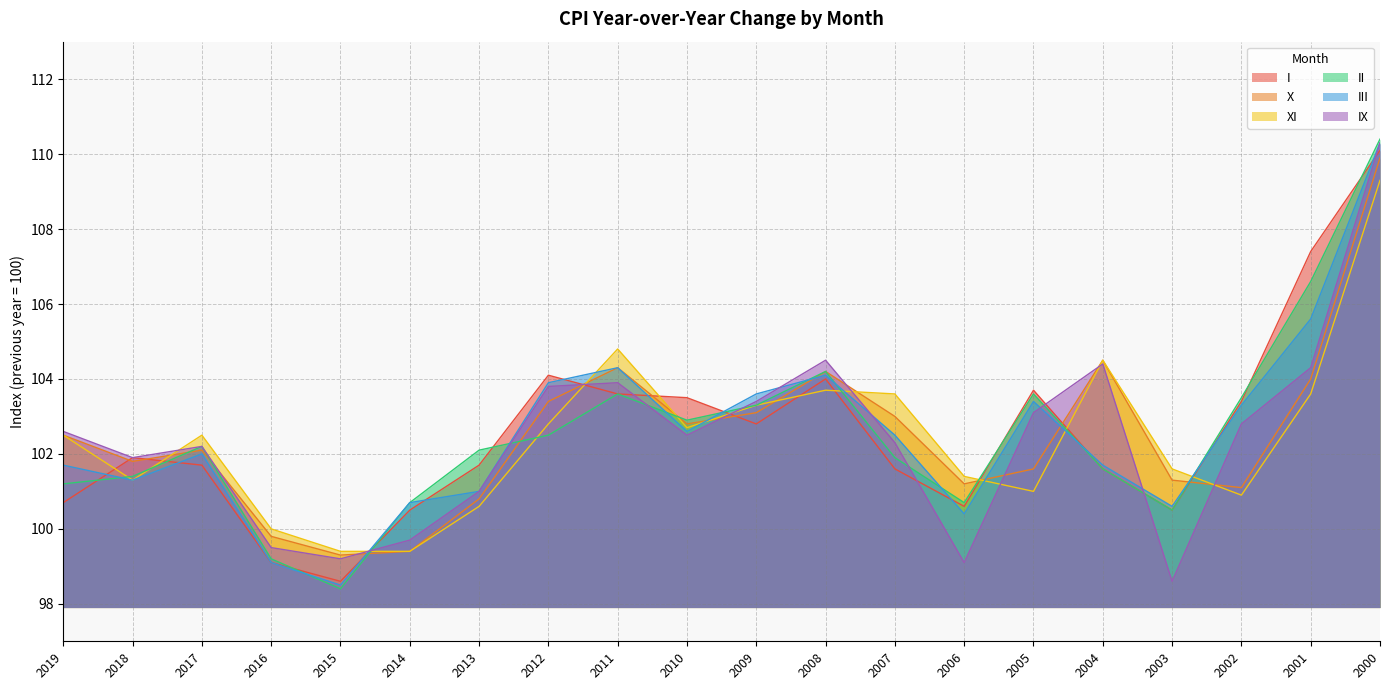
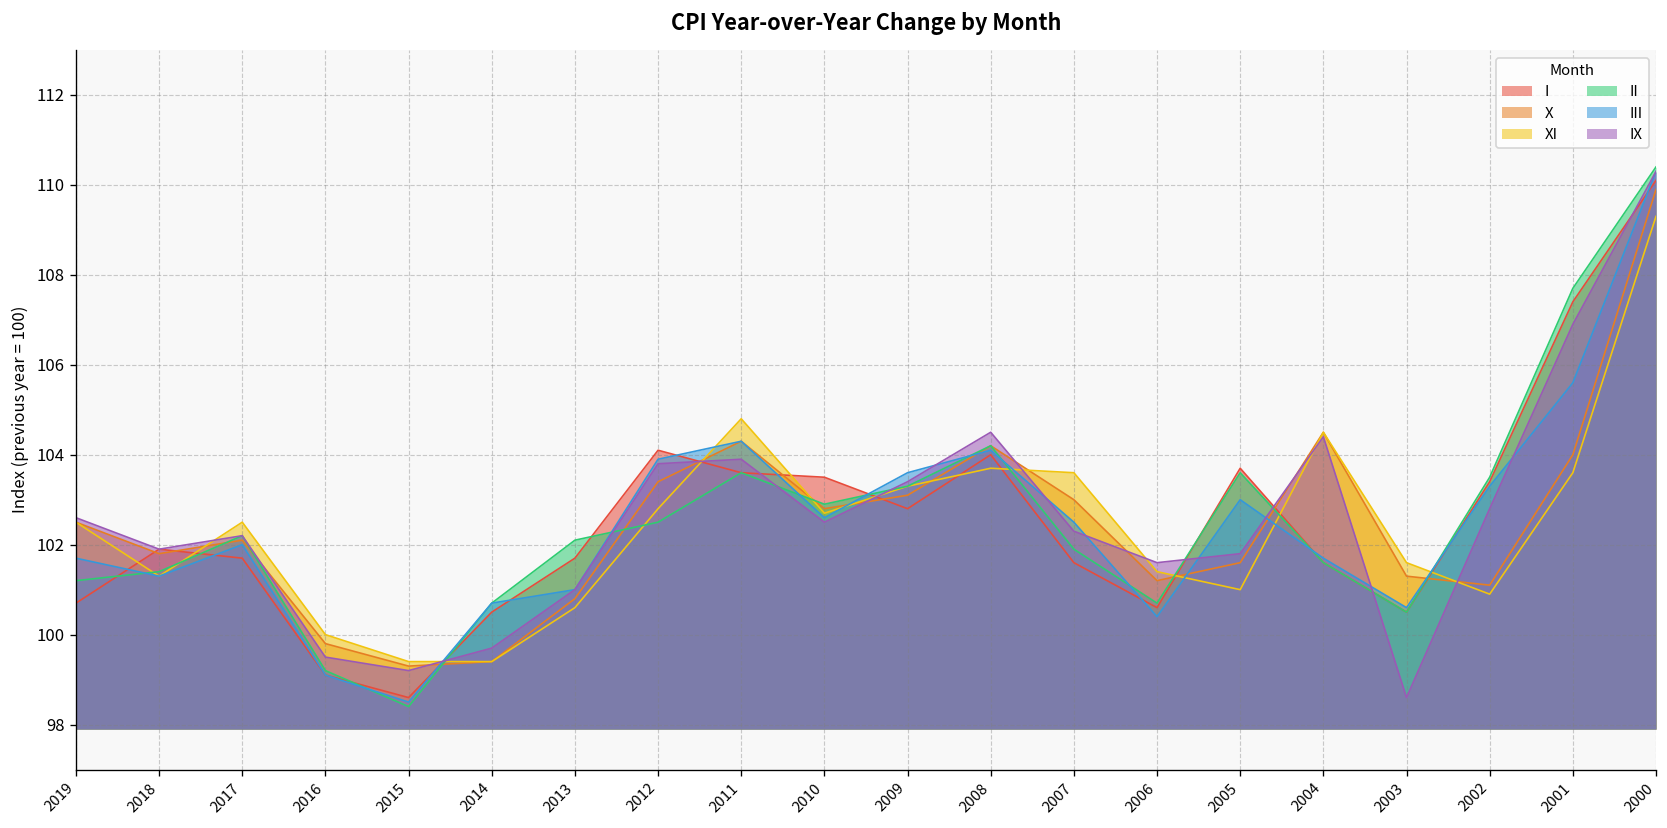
  {
    "II": {
      "2019": 101.2,
      "2018": 101.4,
      "2016": 99.2,
      "2015": 98.4,
      "2013": 102.1,
      "2012": 102.5,
      "2010": 102.9,
      "2007": 101.9,
      "2006": 100.7,
      "2005": 103.6,
      "2002": 103.5,
-     "2001": 106.6,
+     "2001": 107.7,
      "2000": 110.4
    },
    "III": {
      "2019": 101.7,
      "2017": 102.0,
      "2015": 98.5,
      "2012": 103.9,
      "2010": 102.6,
      "2009": 103.6,
      "2008": 104.1,
      "2007": 102.5,
      "2006": 100.4,
-     "2005": 103.4,
+     "2005": 103.0,
      "2004": 101.7,
      "2003": 100.6,
      "2002": 103.3,
      "2001": 105.6
    },
    "IX": {
      "2019": 102.6,
      "2016": 99.5,
      "2015": 99.2,
      "2014": 99.7,
      "2012": 103.8,
      "2011": 103.9,
      "2010": 102.5,
      "2009": 103.4,
      "2008": 104.5,
      "2007": 102.3,
-     "2006": 99.1,
-     "2005": 103.1,
+     "2006": 101.6,
+     "2005": 101.8,
      "2004": 104.4,
      "2003": 98.6,
      "2002": 102.8,
-     "2001": 104.3
+     "2001": 106.9
    }
  }
